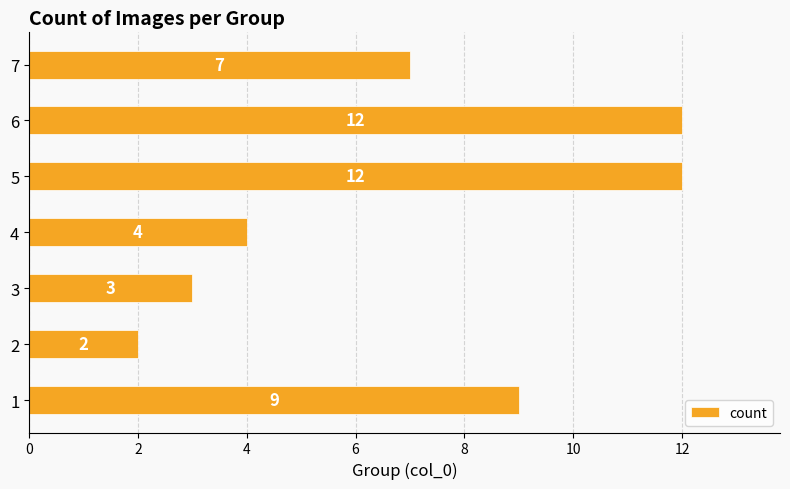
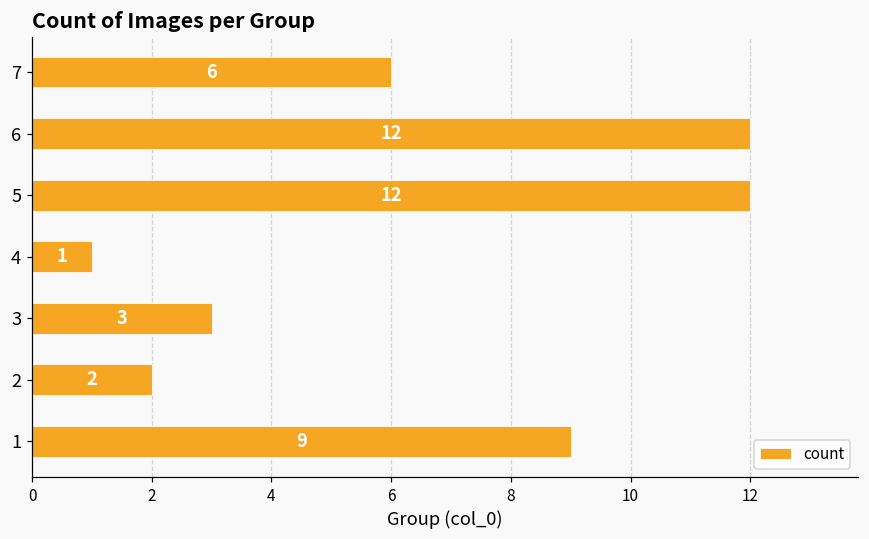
  {
-   "7": 7,
+   "7": 6,
    "6": 12,
    "5": 12,
-   "4": 4,
+   "4": 1,
    "3": 3,
    "2": 2,
    "1": 9
  }
